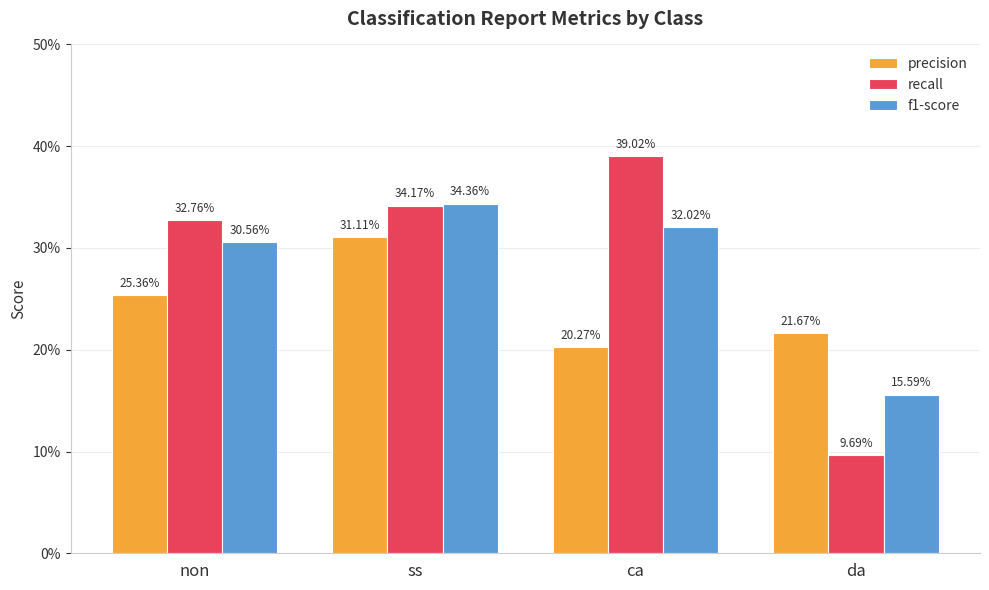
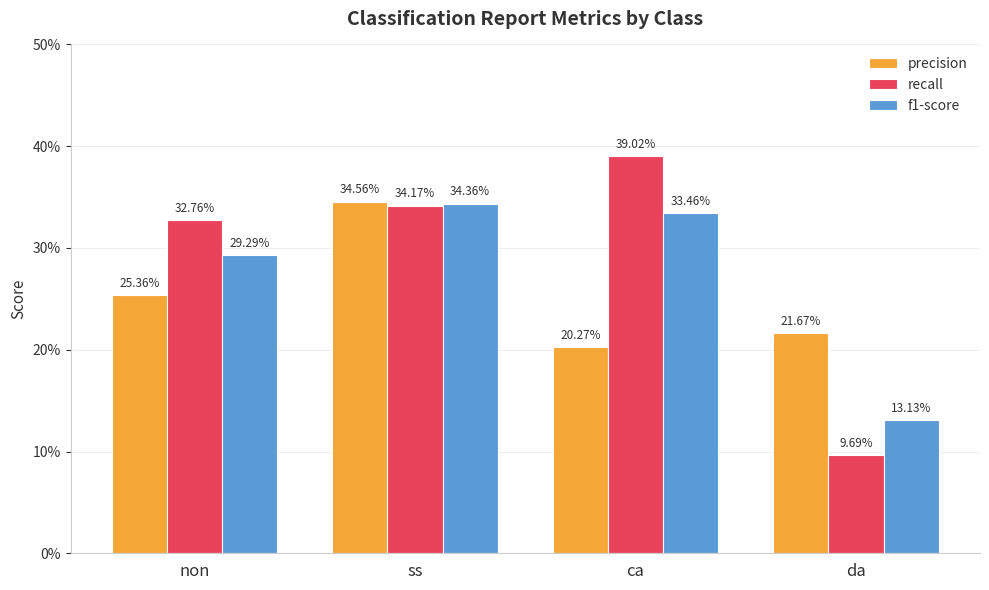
  {
    "precision": {
      "non": "25.36%",
-     "ss": "31.11%",
+     "ss": "34.56%",
      "ca": "20.27%",
      "da": "21.67%"
    },
    "recall": {
      "non": "32.76%",
      "ss": "34.17%",
      "ca": "39.02%",
      "da": "9.69%"
    },
    "f1-score": {
-     "non": "30.56%",
+     "non": "29.29%",
      "ss": "34.36%",
-     "ca": "32.02%",
-     "da": "15.59%"
+     "ca": "33.46%",
+     "da": "13.13%"
    }
  }
